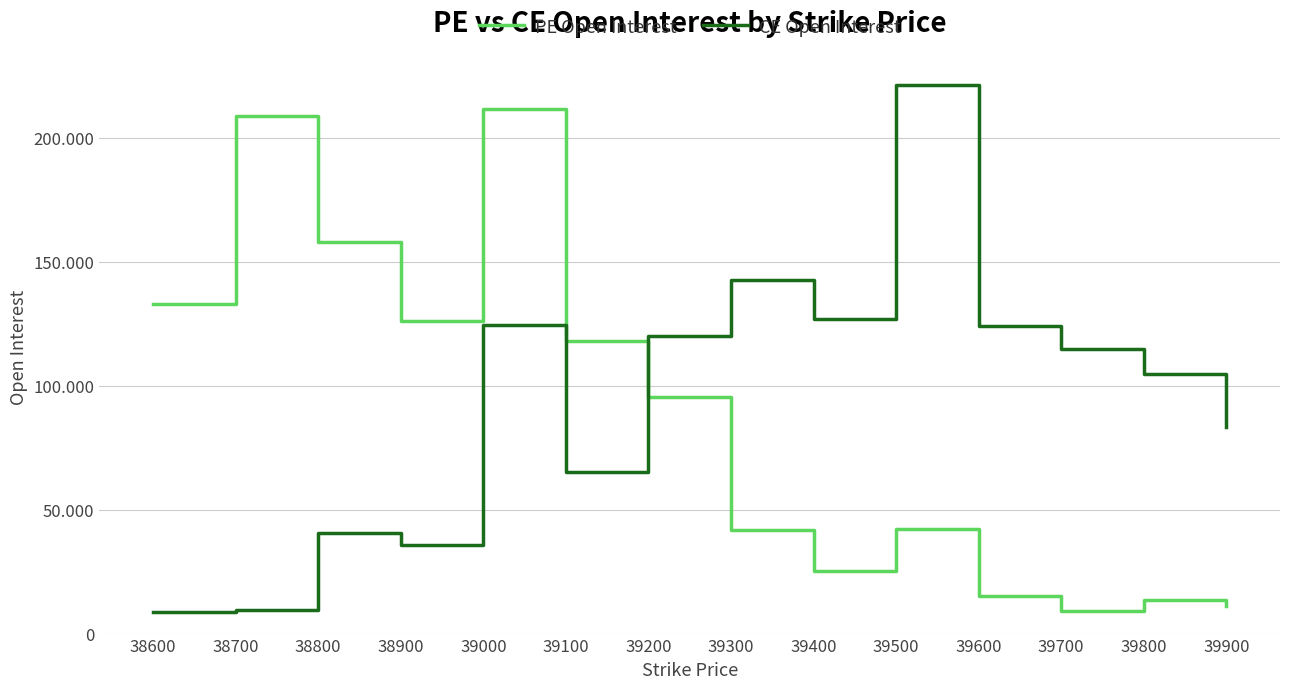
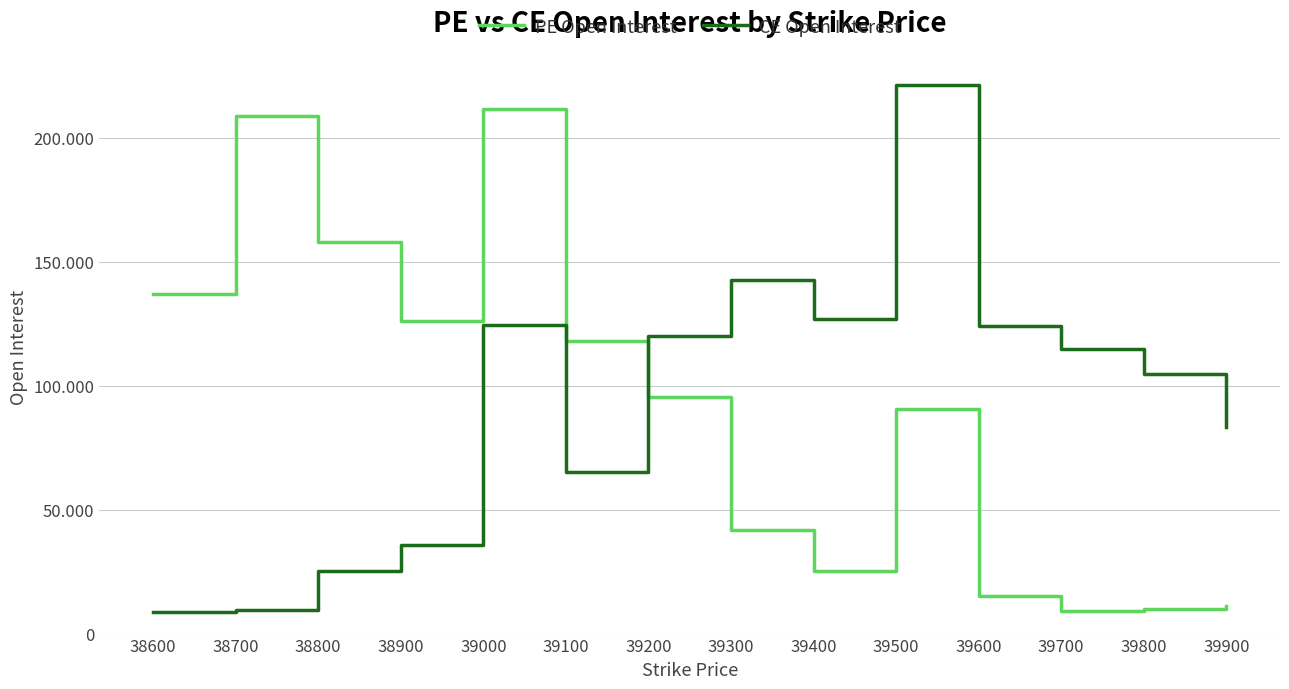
  {
    "PE Open Interest": {
-     "38600": 133,
+     "38600": 137,
      "38700": 209,
      "38800": 158,
      "38900": 126,
      "39000": 212,
      "39100": 118,
      "39200": 95,
      "39300": 42,
      "39400": 25,
-     "39500": 42,
+     "39500": 90,
      "39600": 15,
      "39700": 9,
-     "39800": 14,
+     "39800": 10,
      "39900": 11
    },
    "CE Open Interest": {
      "38600": 9,
      "38700": 10,
-     "38800": 40,
+     "38800": 25,
      "38900": 36,
      "39000": 124,
      "39100": 65,
      "39200": 120,
      "39300": 143,
      "39400": 127,
      "39500": 221,
      "39600": 124,
      "39700": 115,
      "39800": 105,
      "39900": 83
    }
  }
